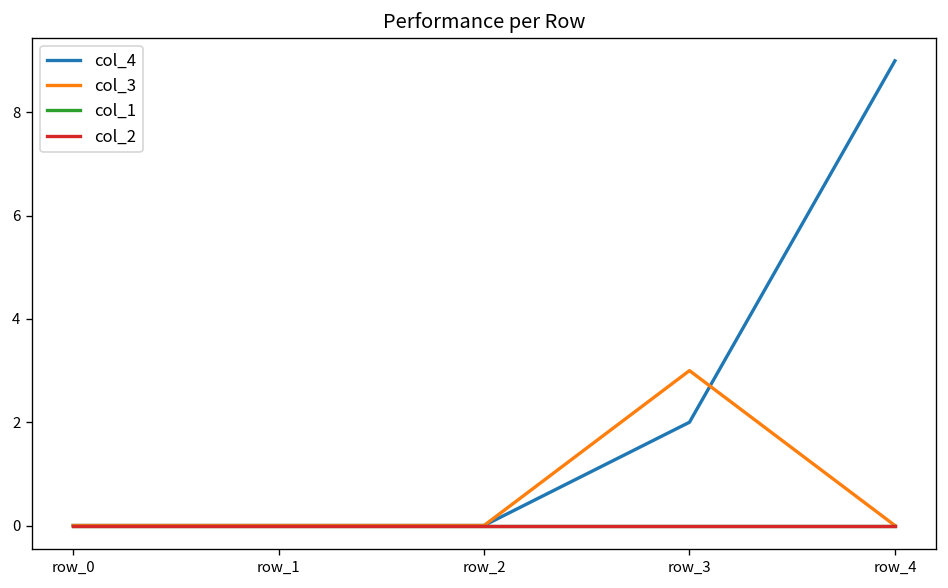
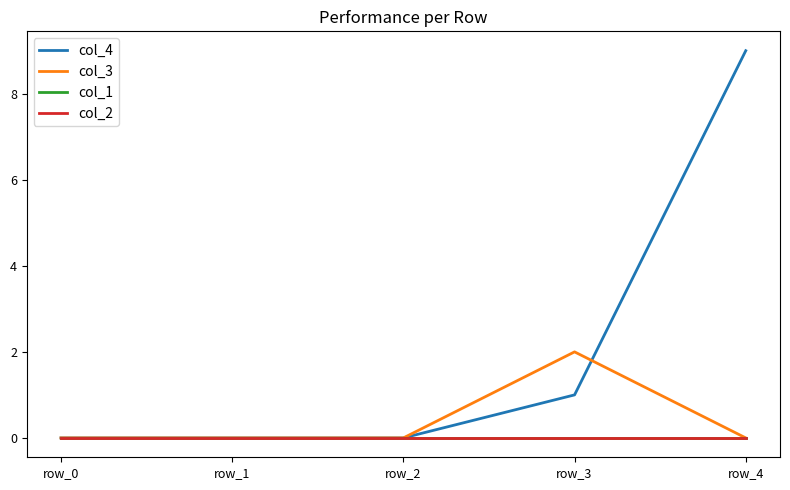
  {
    "col_4": {
-     "row_3": 2,
+     "row_3": 1,
      "row_4": 9
    },
    "col_3": {
-     "row_3": 3
+     "row_3": 2
    },
    "col_2": {
      "row_3": 0
    }
  }
